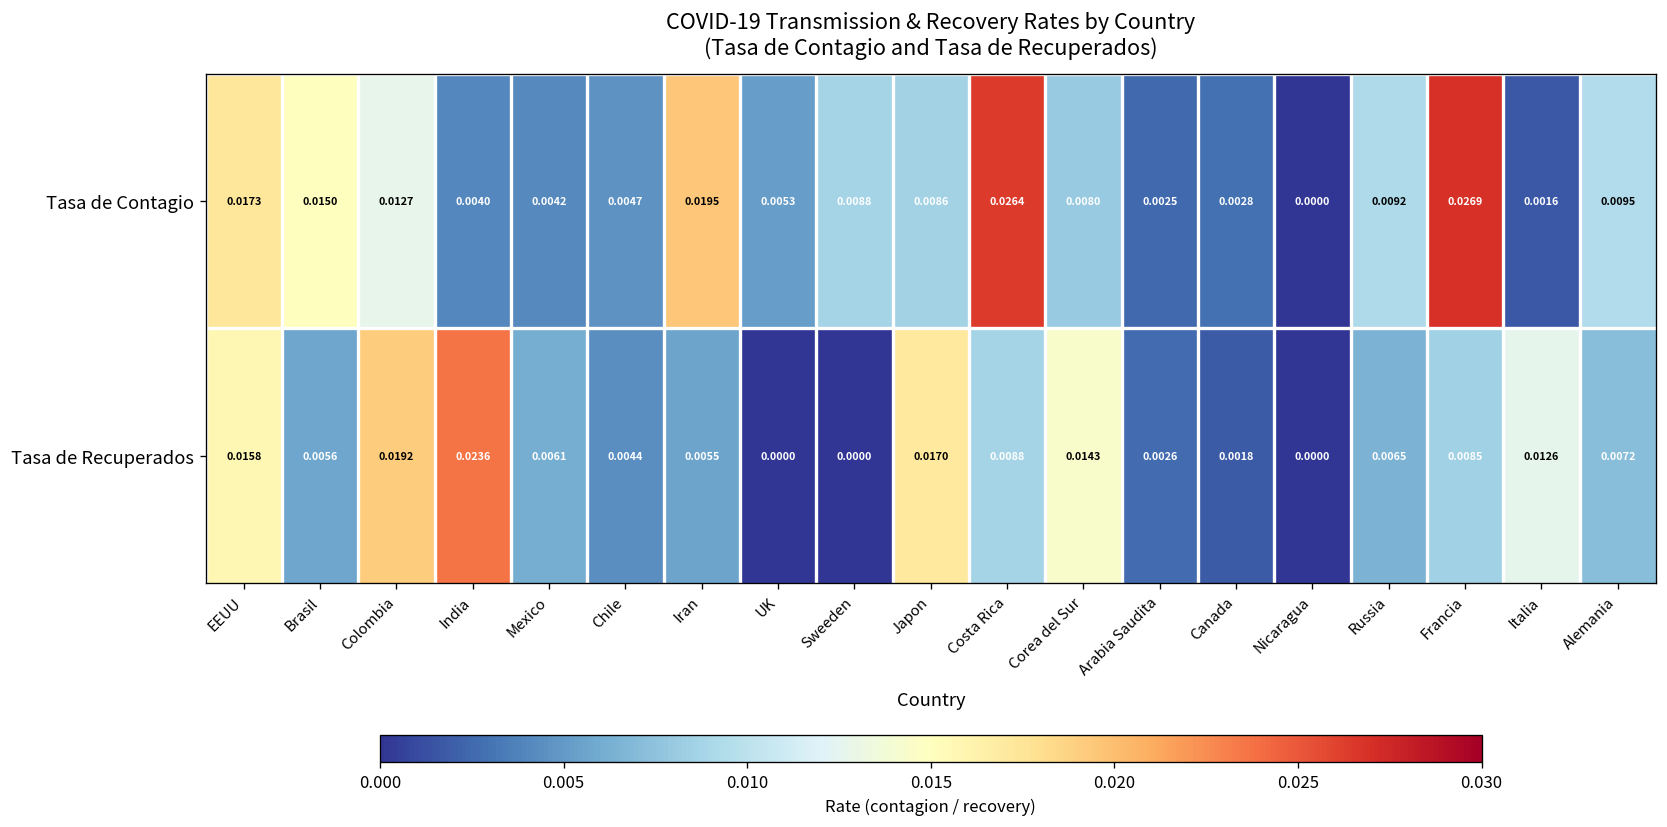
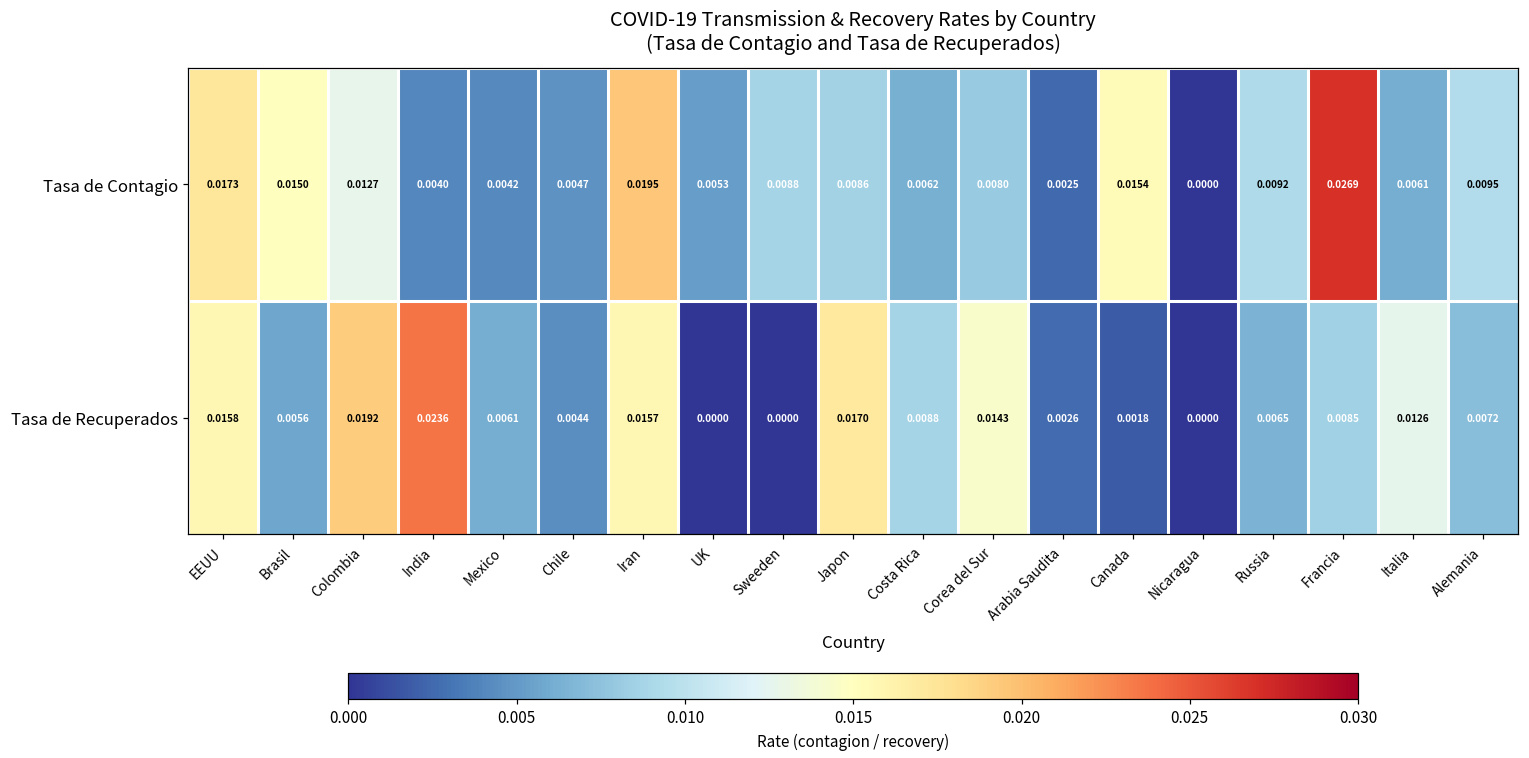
  {
    "Tasa de Contagio": {
      "EEUU": 0.0173,
      "Brasil": 0.0150,
      "Colombia": 0.0127,
      "India": 0.0040,
      "Mexico": 0.0042,
      "Chile": 0.0047,
      "Iran": 0.0195,
      "UK": 0.0053,
      "Sweeden": 0.0088,
      "Japon": 0.0086,
-     "Costa Rica": 0.0264,
+     "Costa Rica": 0.0062,
      "Corea del Sur": 0.0080,
      "Arabia Saudita": 0.0025,
-     "Canada": 0.0028,
+     "Canada": 0.0154,
      "Nicaragua": 0.0000,
      "Russia": 0.0092,
      "Francia": 0.0269,
-     "Italia": 0.0016,
+     "Italia": 0.0061,
      "Alemania": 0.0095
    },
    "Tasa de Recuperados": {
      "EEUU": 0.0158,
      "Brasil": 0.0056,
      "Colombia": 0.0192,
      "India": 0.0236,
      "Mexico": 0.0061,
      "Chile": 0.0044,
-     "Iran": 0.0055,
+     "Iran": 0.0157,
      "UK": 0.0000,
      "Sweeden": 0.0000,
      "Japon": 0.0170,
      "Costa Rica": 0.0088,
      "Corea del Sur": 0.0143,
      "Arabia Saudita": 0.0026,
      "Canada": 0.0018,
      "Nicaragua": 0.0000,
      "Russia": 0.0065,
      "Francia": 0.0085,
      "Italia": 0.0126,
      "Alemania": 0.0072
    }
  }
